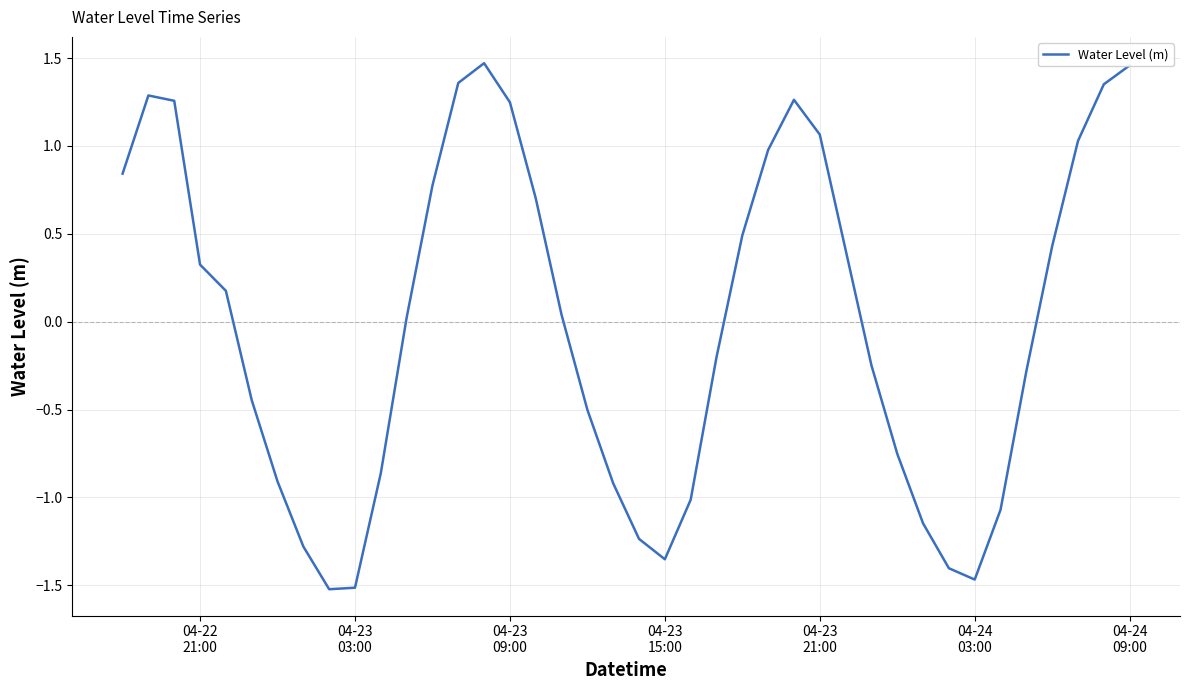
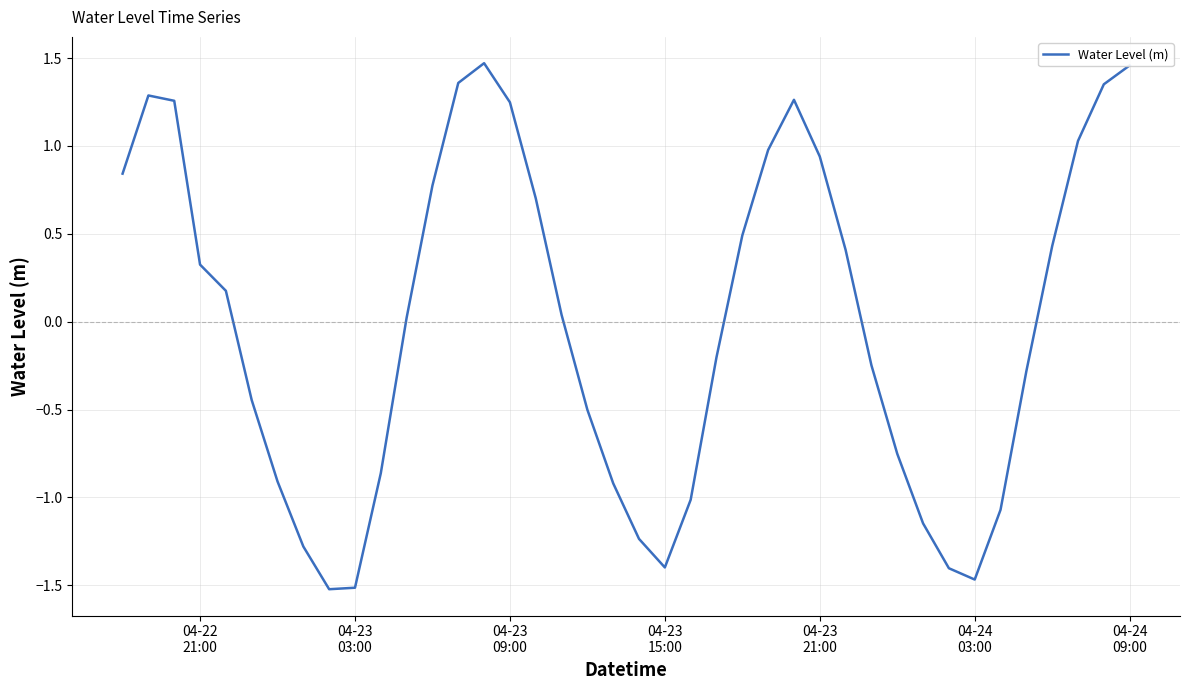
  {
    "04-22 21:00": 0.32,
    "04-23 03:00": -1.51,
    "04-23 09:00": 1.25,
-   "04-23 15:00": -1.35,
-   "04-23 21:00": 1.06,
+   "04-23 15:00": -1.40,
+   "04-23 21:00": 0.94,
    "04-24 03:00": -1.47
  }
